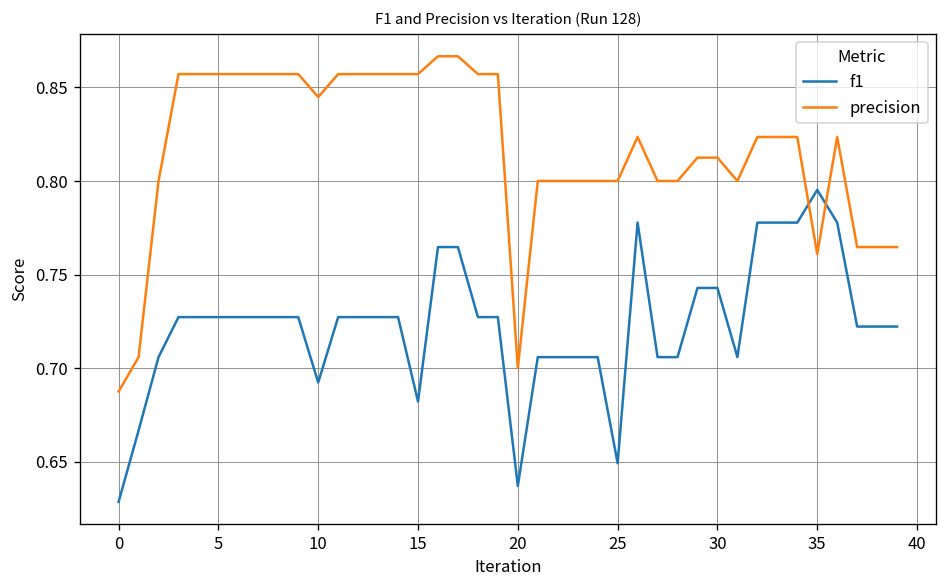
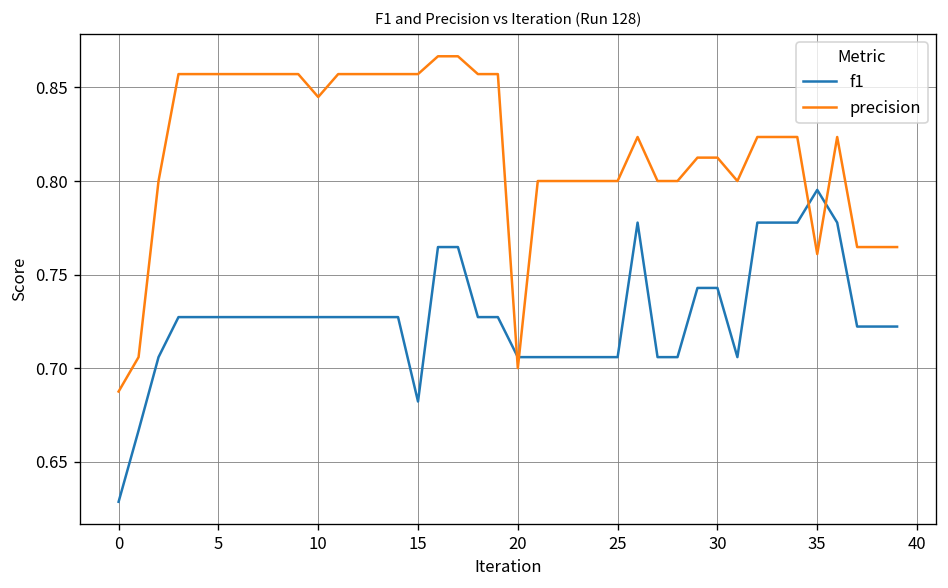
  {
    "f1": {
      "0": 0.629,
      "5": 0.727,
-     "10": 0.692,
+     "10": 0.727,
      "15": 0.682,
-     "20": 0.637,
-     "25": 0.649,
+     "20": 0.706,
+     "25": 0.706,
      "30": 0.743,
      "35": 0.795
    },
    "precision": {
      "0": 0.688,
      "5": 0.857,
      "10": 0.845,
      "15": 0.857,
      "20": 0.700,
      "25": 0.800,
      "30": 0.813,
      "35": 0.761
    }
  }
